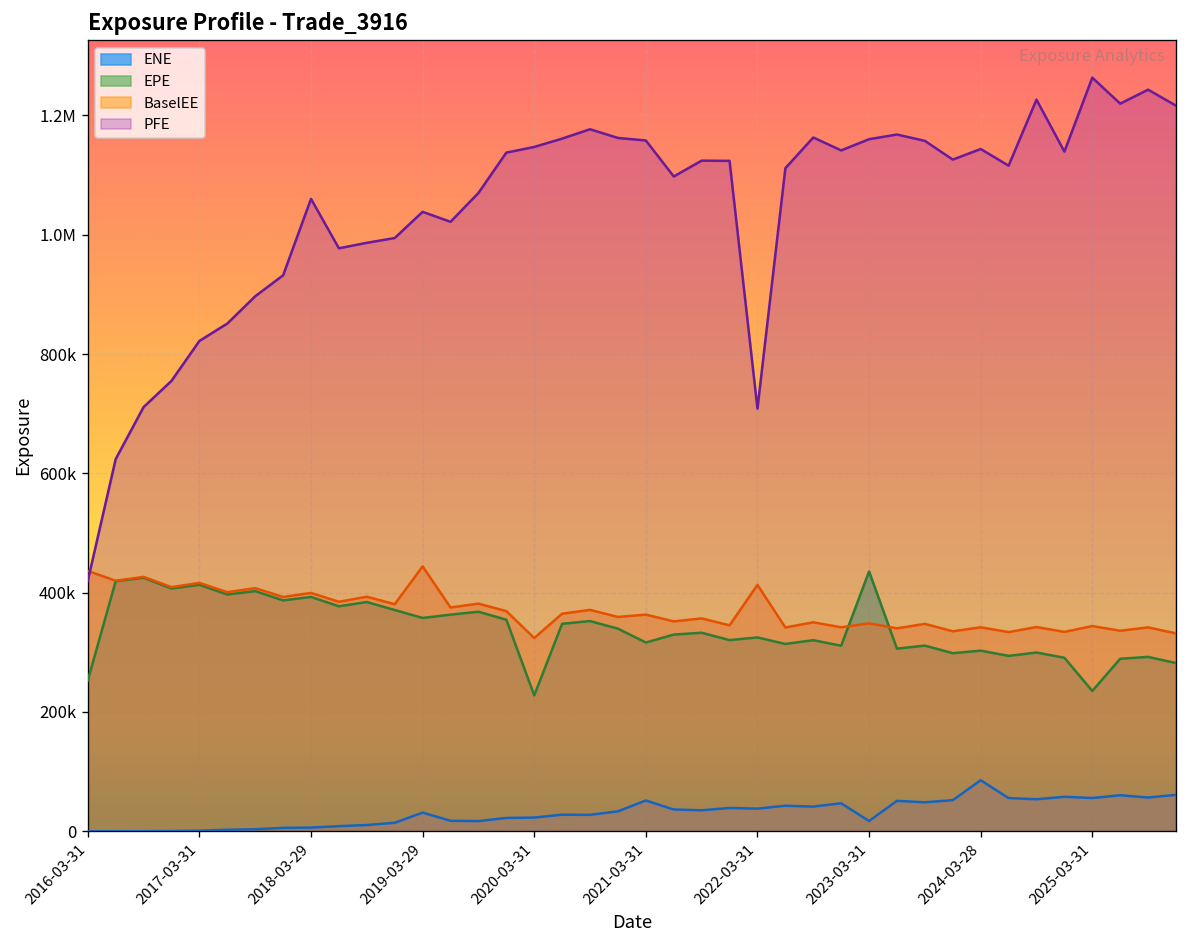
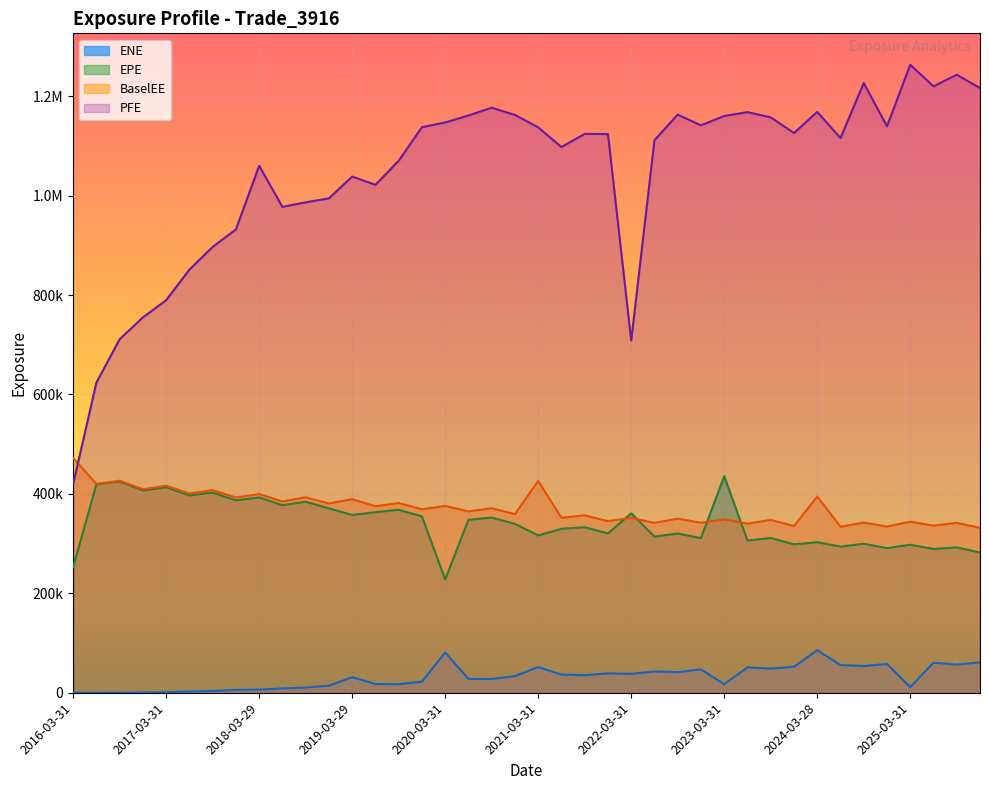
  {
    "ENE": {
      "2016-03-31": 0,
      "2017-03-31": 0,
      "2018-03-29": 10000,
      "2019-03-29": 30000,
-     "2020-03-31": 20000,
+     "2020-03-31": 80000,
      "2021-03-31": 50000,
      "2022-03-31": 40000,
      "2023-03-31": 20000,
      "2024-03-28": 90000,
-     "2025-03-31": 60000
+     "2025-03-31": 10000
    },
    "EPE": {
      "2016-03-31": 250000,
      "2018-03-29": 390000,
      "2019-03-29": 360000,
      "2020-03-31": 230000,
      "2021-03-31": 320000,
-     "2022-03-31": 330000,
+     "2022-03-31": 360000,
      "2023-03-31": 440000,
      "2024-03-28": 300000,
-     "2025-03-31": 240000
+     "2025-03-31": 300000
    },
    "BaselEE": {
-     "2016-03-31": 440000,
+     "2016-03-31": 470000,
      "2018-03-29": 400000,
-     "2019-03-29": 440000,
-     "2020-03-31": 320000,
-     "2021-03-31": 360000,
-     "2022-03-31": 410000,
+     "2019-03-29": 390000,
+     "2020-03-31": 380000,
+     "2021-03-31": 430000,
+     "2022-03-31": 350000,
      "2023-03-31": 350000,
-     "2024-03-28": 340000,
+     "2024-03-28": 390000,
      "2025-03-31": 340000
    },
    "PFE": {
      "2016-03-31": 420000,
-     "2017-03-31": 820000,
+     "2017-03-31": 790000,
      "2018-03-29": 1060000,
      "2019-03-29": 1040000,
      "2020-03-31": 1150000,
-     "2021-03-31": 1160000,
+     "2021-03-31": 1140000,
      "2022-03-31": 710000,
      "2023-03-31": 1160000,
-     "2024-03-28": 1140000,
+     "2024-03-28": 1170000,
      "2025-03-31": 1260000
    }
  }
